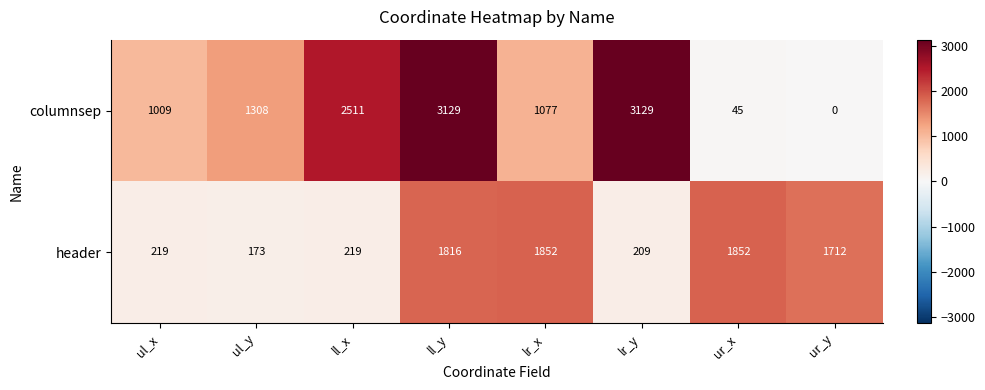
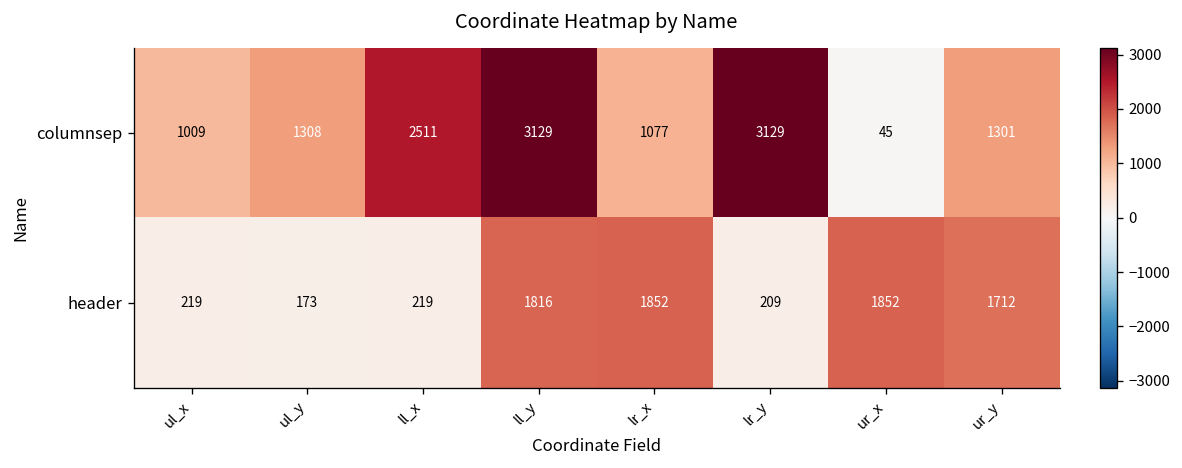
  {
    "columnsep": {
      "ul_x": 1009,
      "ul_y": 1308,
      "ll_x": 2511,
      "ll_y": 3129,
      "lr_x": 1077,
      "lr_y": 3129,
      "ur_x": 45,
-     "ur_y": 0
+     "ur_y": 1301
    },
    "header": {
      "ul_x": 219,
      "ul_y": 173,
      "ll_x": 219,
      "ll_y": 1816,
      "lr_x": 1852,
      "lr_y": 209,
      "ur_x": 1852,
      "ur_y": 1712
    }
  }
